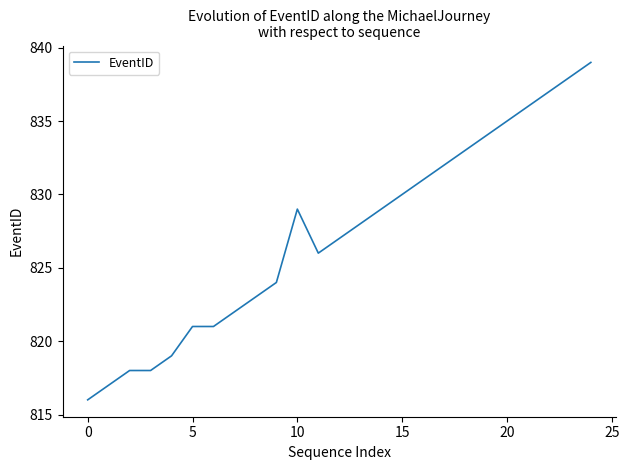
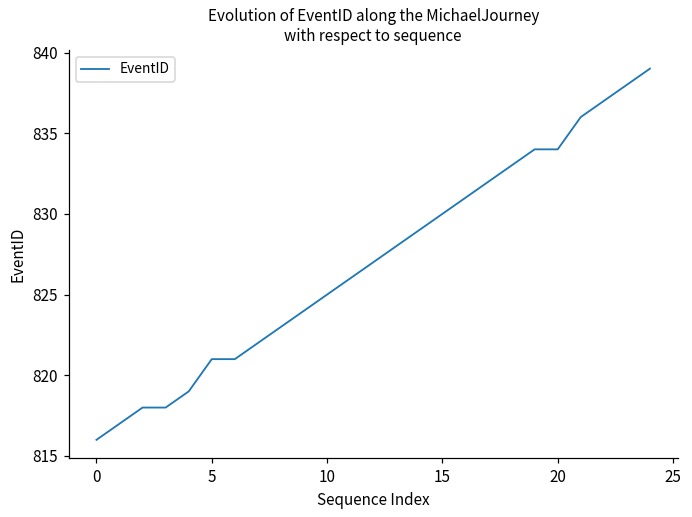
  {
    "0": 816,
    "5": 821,
-   "10": 829,
+   "10": 825,
    "15": 830,
-   "20": 835
+   "20": 834
  }
